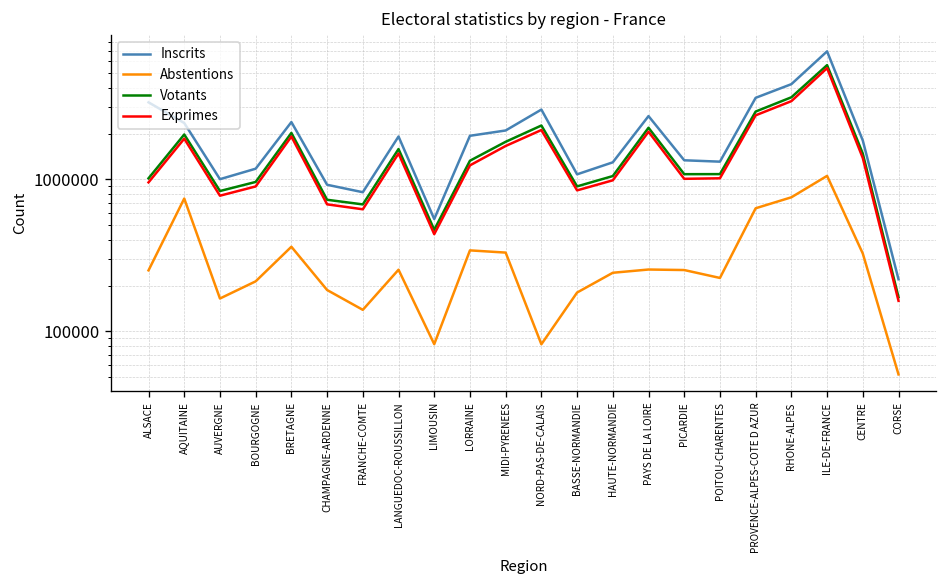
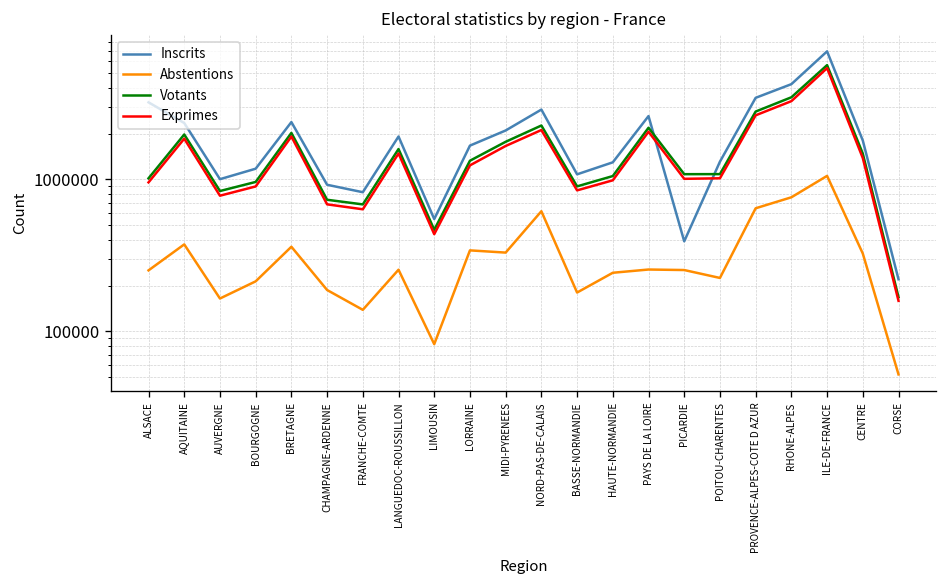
  {
    "Inscrits": {
      "AQUITAINE": 2300000,
      "AUVERGNE": 1000000,
      "BOURGOGNE": 1200000,
      "BRETAGNE": 2400000,
      "CHAMPAGNE-ARDENNE": 900000,
      "FRANCHE-COMTE": 800000,
      "LANGUEDOC-ROUSSILLON": 1900000,
      "LIMOUSIN": 550000,
-     "LORRAINE": 1900000,
+     "LORRAINE": 1700000,
      "MIDI-PYRENEES": 2100000,
      "NORD-PAS-DE-CALAIS": 2900000,
      "BASSE-NORMANDIE": 1100000,
      "HAUTE-NORMANDIE": 1300000,
      "PAYS DE LA LOIRE": 2600000,
-     "PICARDIE": 1300000,
+     "PICARDIE": 390000,
      "POITOU-CHARENTES": 1300000,
      "PROVENCE-ALPES-COTE D AZUR": 3400000,
      "RHONE-ALPES": 4200000,
      "ILE-DE-FRANCE": 7000000,
      "CENTRE": 1800000,
      "CORSE": 220000
    },
    "Abstentions": {
      "ALSACE": 250000,
-     "AQUITAINE": 700000,
+     "AQUITAINE": 370000,
      "AUVERGNE": 160000,
      "BOURGOGNE": 210000,
      "BRETAGNE": 360000,
      "CHAMPAGNE-ARDENNE": 190000,
      "FRANCHE-COMTE": 140000,
      "LANGUEDOC-ROUSSILLON": 250000,
      "LIMOUSIN": 80000,
      "LORRAINE": 340000,
      "MIDI-PYRENEES": 330000,
-     "NORD-PAS-DE-CALAIS": 80000,
+     "NORD-PAS-DE-CALAIS": 600000,
      "BASSE-NORMANDIE": 180000,
      "HAUTE-NORMANDIE": 240000,
      "PAYS DE LA LOIRE": 260000,
      "PICARDIE": 250000,
      "POITOU-CHARENTES": 220000,
      "PROVENCE-ALPES-COTE D AZUR": 600000,
      "RHONE-ALPES": 800000,
      "ILE-DE-FRANCE": 1100000,
      "CENTRE": 330000,
      "CORSE": 52000
    },
    "Votants": {
      "ALSACE": 1000000,
      "AQUITAINE": 2000000,
      "AUVERGNE": 800000,
      "BOURGOGNE": 1000000,
      "BRETAGNE": 2000000,
      "CHAMPAGNE-ARDENNE": 700000,
      "FRANCHE-COMTE": 700000,
      "LANGUEDOC-ROUSSILLON": 1600000,
      "LIMOUSIN": 470000,
      "LORRAINE": 1300000,
      "MIDI-PYRENEES": 1800000,
      "NORD-PAS-DE-CALAIS": 2300000,
      "BASSE-NORMANDIE": 900000,
      "HAUTE-NORMANDIE": 1100000,
      "PAYS DE LA LOIRE": 2200000,
      "PICARDIE": 1100000,
      "POITOU-CHARENTES": 1100000,
      "PROVENCE-ALPES-COTE D AZUR": 2800000,
      "RHONE-ALPES": 3500000,
      "CENTRE": 1500000,
      "CORSE": 170000
    },
    "Exprimes": {
      "ALSACE": 1000000,
      "AQUITAINE": 1900000,
      "AUVERGNE": 800000,
      "BOURGOGNE": 900000,
      "BRETAGNE": 1900000,
      "CHAMPAGNE-ARDENNE": 700000,
      "FRANCHE-COMTE": 600000,
      "LANGUEDOC-ROUSSILLON": 1500000,
      "LIMOUSIN": 440000,
      "LORRAINE": 1200000,
      "MIDI-PYRENEES": 1700000,
      "NORD-PAS-DE-CALAIS": 2100000,
      "BASSE-NORMANDIE": 800000,
      "HAUTE-NORMANDIE": 1000000,
      "PAYS DE LA LOIRE": 2100000,
      "PICARDIE": 1000000,
      "POITOU-CHARENTES": 1000000,
      "PROVENCE-ALPES-COTE D AZUR": 2600000,
      "RHONE-ALPES": 3300000,
      "CENTRE": 1400000,
      "CORSE": 160000
    }
  }
